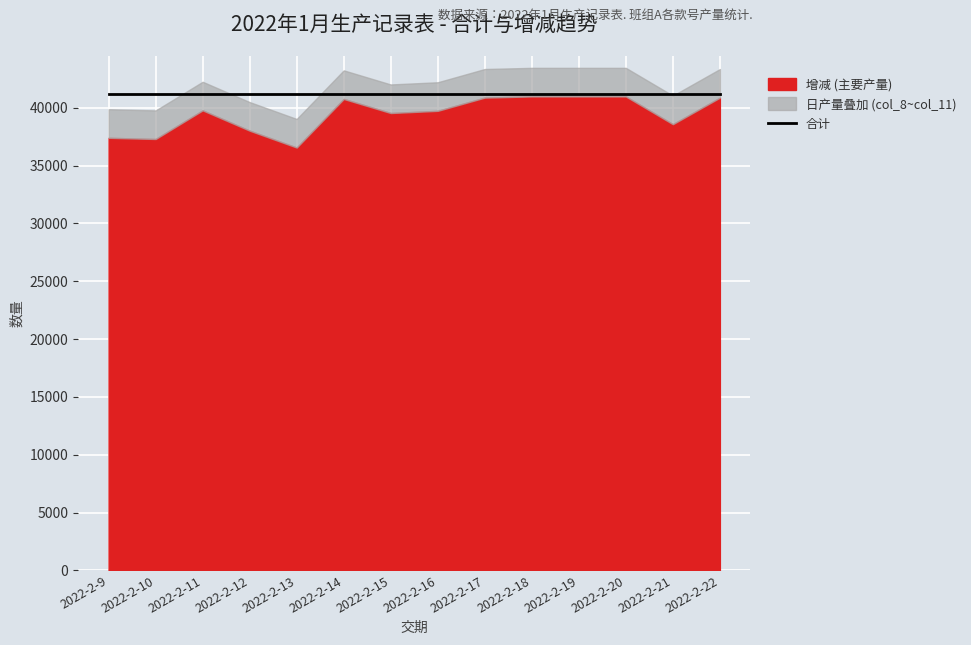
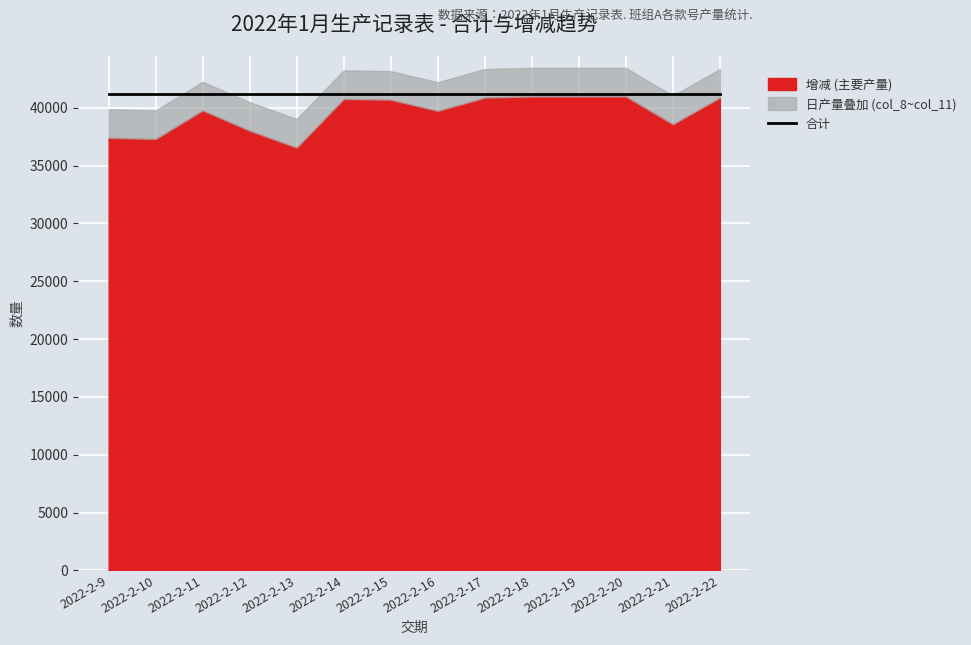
  {
    "合计": {
      "2022-2-9": 41200,
      "2022-2-10": 41200,
      "2022-2-11": 41200,
      "2022-2-12": 41200,
      "2022-2-13": 41200,
      "2022-2-14": 41200,
      "2022-2-15": 41200,
      "2022-2-16": 41200,
      "2022-2-17": 41200,
      "2022-2-22": 41200
    },
    "增减 (主要产量)": {
      "2022-2-9": 37400,
      "2022-2-10": 37300,
      "2022-2-11": 39800,
      "2022-2-12": 38000,
      "2022-2-13": 36600,
      "2022-2-14": 40800,
-     "2022-2-15": 39500,
+     "2022-2-15": 40700,
      "2022-2-16": 39700,
      "2022-2-17": 40900,
      "2022-2-21": 38600,
      "2022-2-22": 40900
    },
    "日产量叠加 (col_8~col_11)": {
      "2022-2-9": 2500,
      "2022-2-10": 2500,
      "2022-2-11": 2500,
      "2022-2-12": 2500,
      "2022-2-13": 2500,
      "2022-2-14": 2500,
      "2022-2-15": 2500,
      "2022-2-16": 2500,
      "2022-2-17": 2500,
      "2022-2-18": 2500,
      "2022-2-19": 2500,
      "2022-2-20": 2500,
      "2022-2-22": 2500
    }
  }
